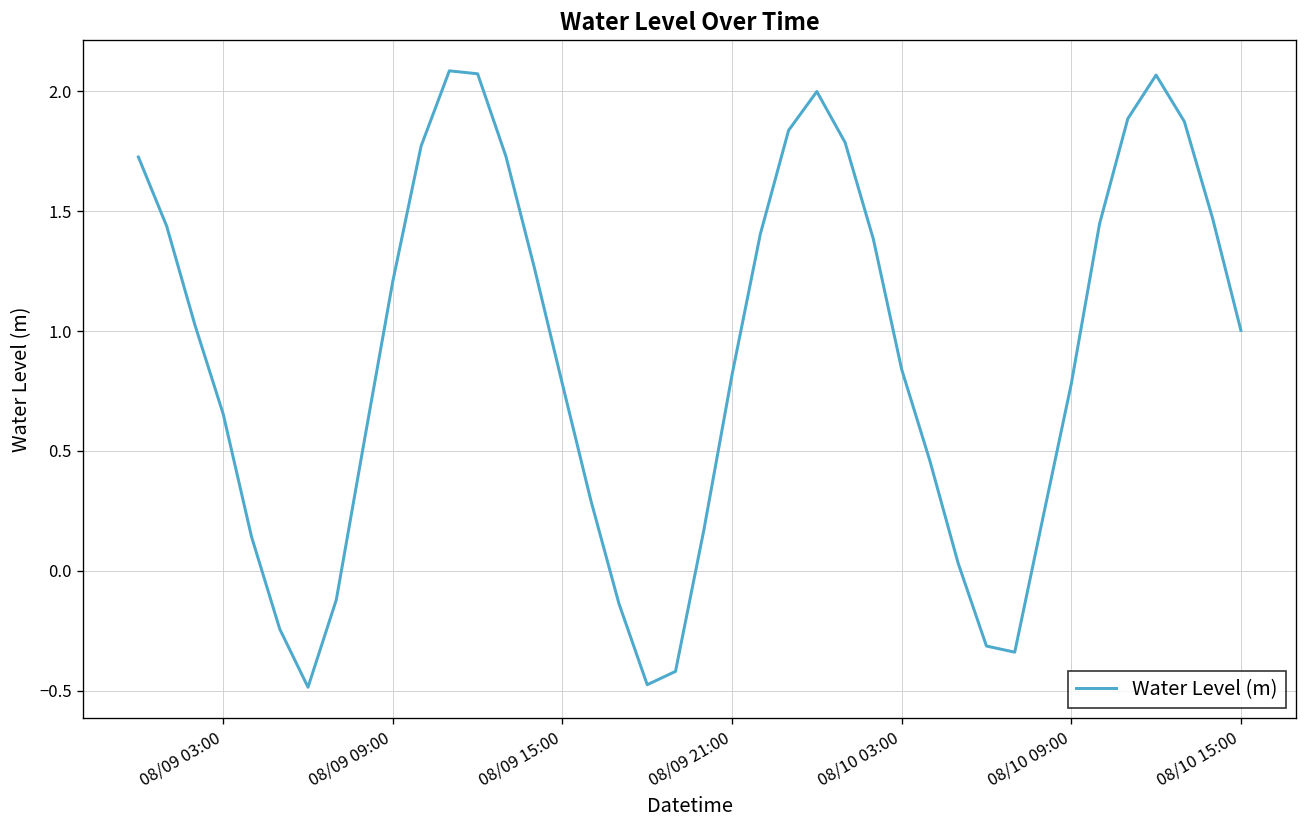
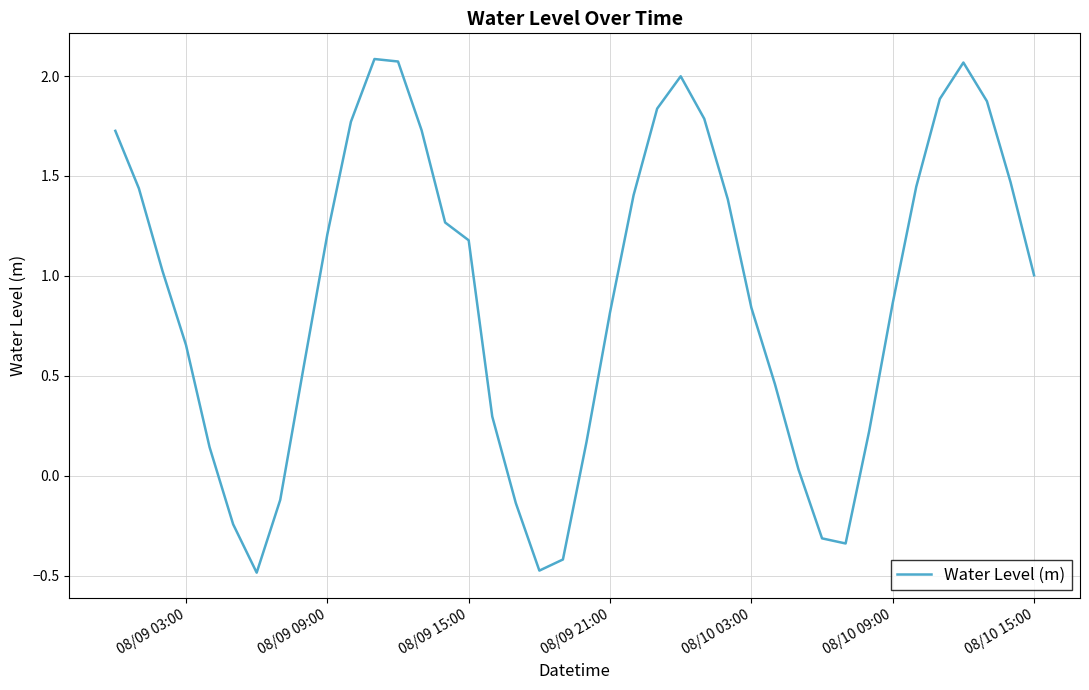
  {
    "08/09 03:00": 0.65,
    "08/09 09:00": 1.21,
-   "08/09 15:00": 0.78,
+   "08/09 15:00": 1.18,
    "08/09 21:00": 0.82,
    "08/10 03:00": 0.84,
-   "08/10 09:00": 0.78,
+   "08/10 09:00": 0.86,
    "08/10 15:00": 1.00
  }
